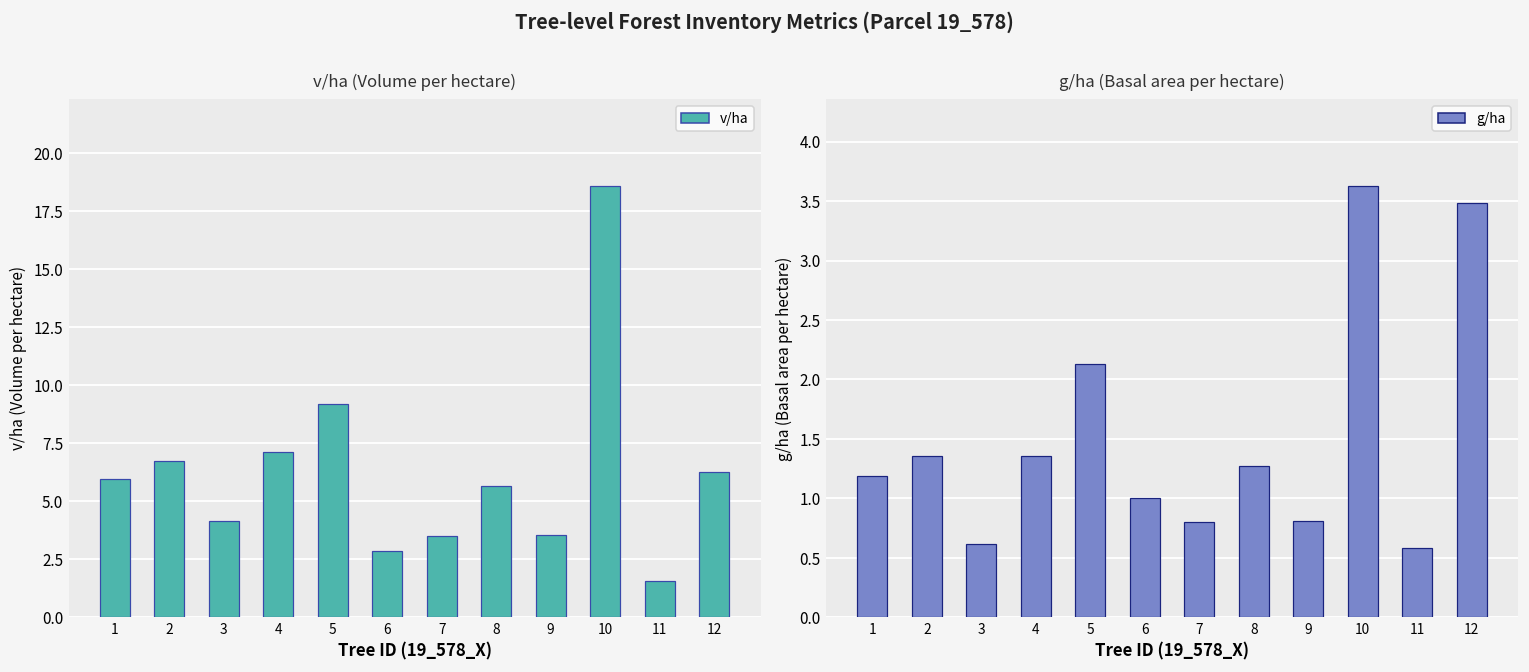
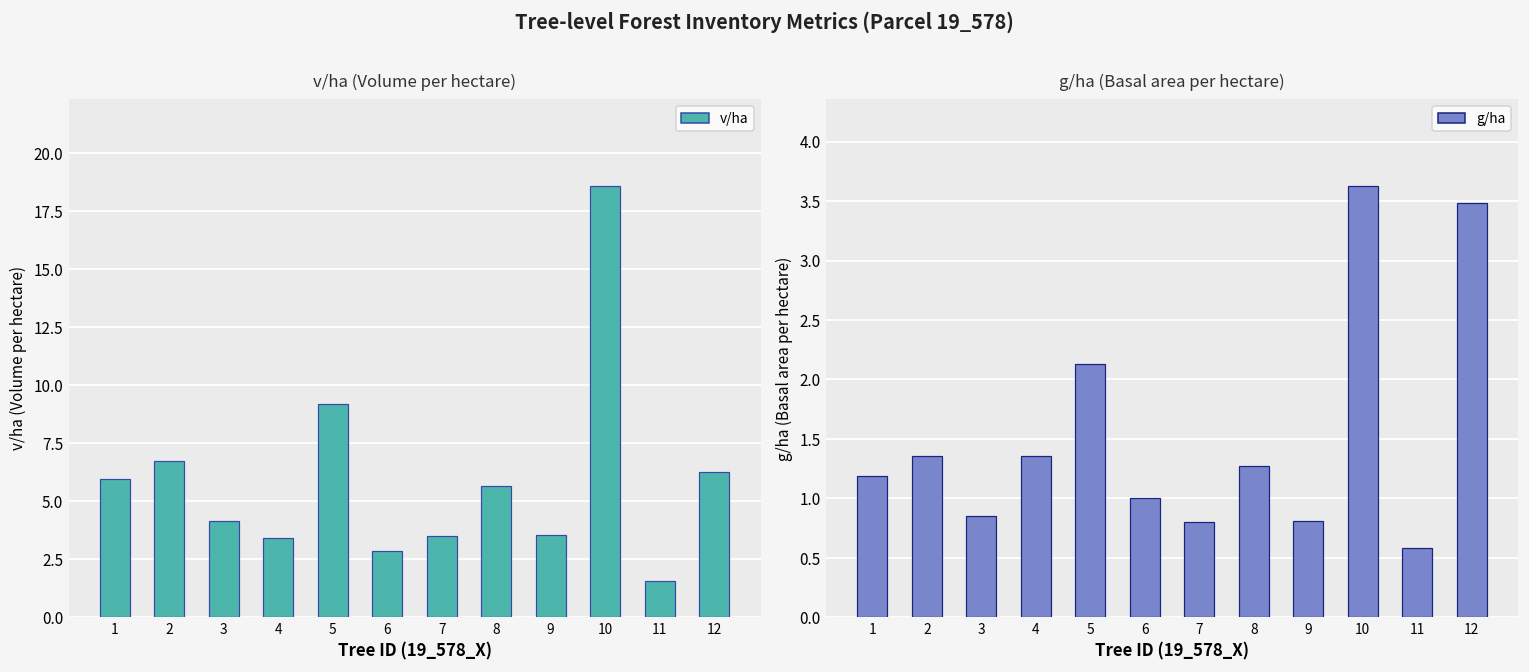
  {
    "v/ha (Volume per hectare)": {
      "1": 6.0,
      "2": 6.7,
      "3": 4.2,
-     "4": 7.1,
+     "4": 3.4,
      "5": 9.2,
      "6": 2.9,
      "7": 3.5,
      "8": 5.7,
      "9": 3.6,
      "10": 18.6,
      "11": 1.6,
      "12": 6.3
    },
    "g/ha (Basal area per hectare)": {
      "1": 1.19,
      "2": 1.36,
-     "3": 0.62,
+     "3": 0.85,
      "4": 1.36,
      "5": 2.13,
      "6": 1.00,
      "7": 0.80,
      "8": 1.27,
      "9": 0.81,
      "10": 3.63,
      "11": 0.58,
      "12": 3.48
    }
  }
